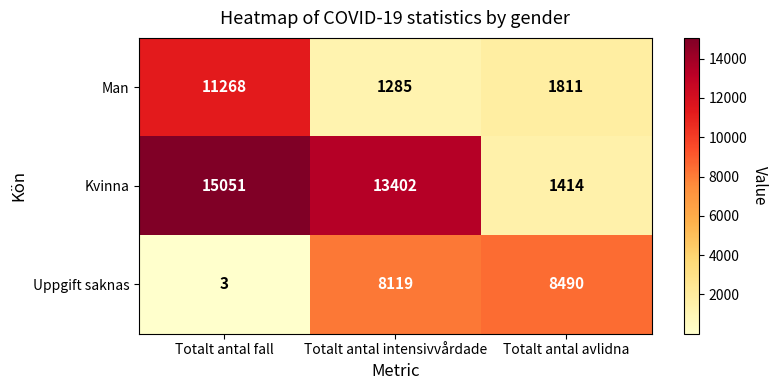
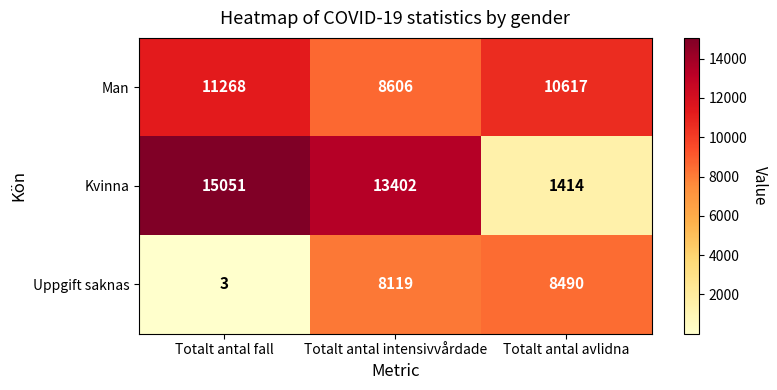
  {
    "Man": {
      "Totalt antal fall": 11268,
-     "Totalt antal intensivvårdade": 1285,
-     "Totalt antal avlidna": 1811
+     "Totalt antal intensivvårdade": 8606,
+     "Totalt antal avlidna": 10617
    },
    "Kvinna": {
      "Totalt antal fall": 15051,
      "Totalt antal intensivvårdade": 13402,
      "Totalt antal avlidna": 1414
    },
    "Uppgift saknas": {
      "Totalt antal fall": 3,
      "Totalt antal intensivvårdade": 8119,
      "Totalt antal avlidna": 8490
    }
  }
